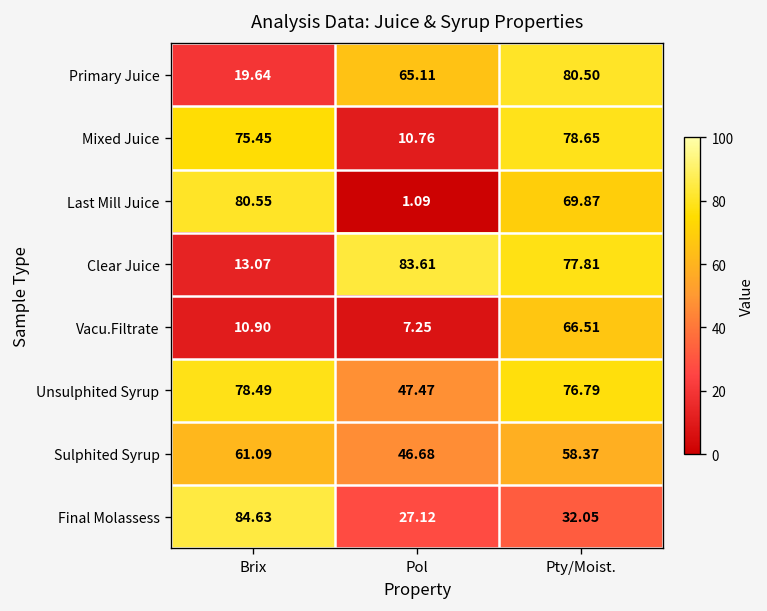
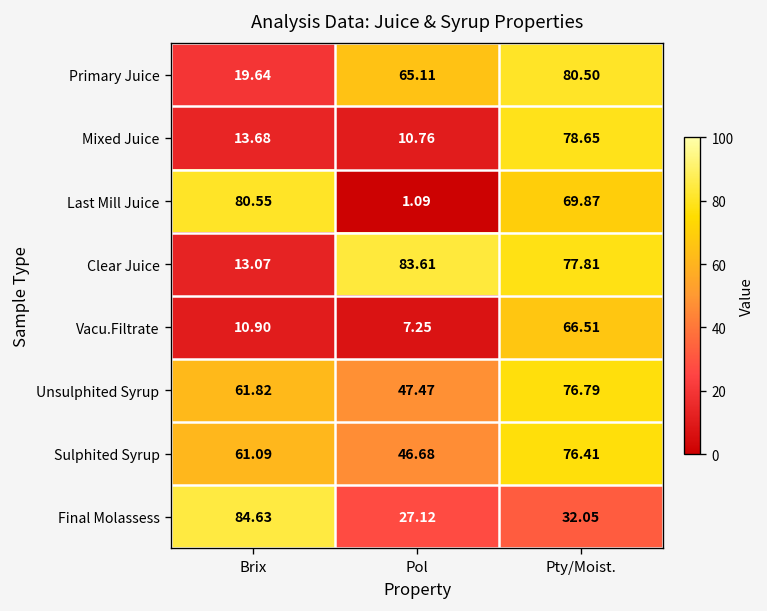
  {
    "Primary Juice": {
      "Brix": 19.64,
      "Pol": 65.11,
      "Pty/Moist.": 80.50
    },
    "Mixed Juice": {
-     "Brix": 75.45,
+     "Brix": 13.68,
      "Pol": 10.76,
      "Pty/Moist.": 78.65
    },
    "Last Mill Juice": {
      "Brix": 80.55,
      "Pol": 1.09,
      "Pty/Moist.": 69.87
    },
    "Clear Juice": {
      "Brix": 13.07,
      "Pol": 83.61,
      "Pty/Moist.": 77.81
    },
    "Vacu.Filtrate": {
      "Brix": 10.90,
      "Pol": 7.25,
      "Pty/Moist.": 66.51
    },
    "Unsulphited Syrup": {
-     "Brix": 78.49,
+     "Brix": 61.82,
      "Pol": 47.47,
      "Pty/Moist.": 76.79
    },
    "Sulphited Syrup": {
      "Brix": 61.09,
      "Pol": 46.68,
-     "Pty/Moist.": 58.37
+     "Pty/Moist.": 76.41
    },
    "Final Molassess": {
      "Brix": 84.63,
      "Pol": 27.12,
      "Pty/Moist.": 32.05
    }
  }
